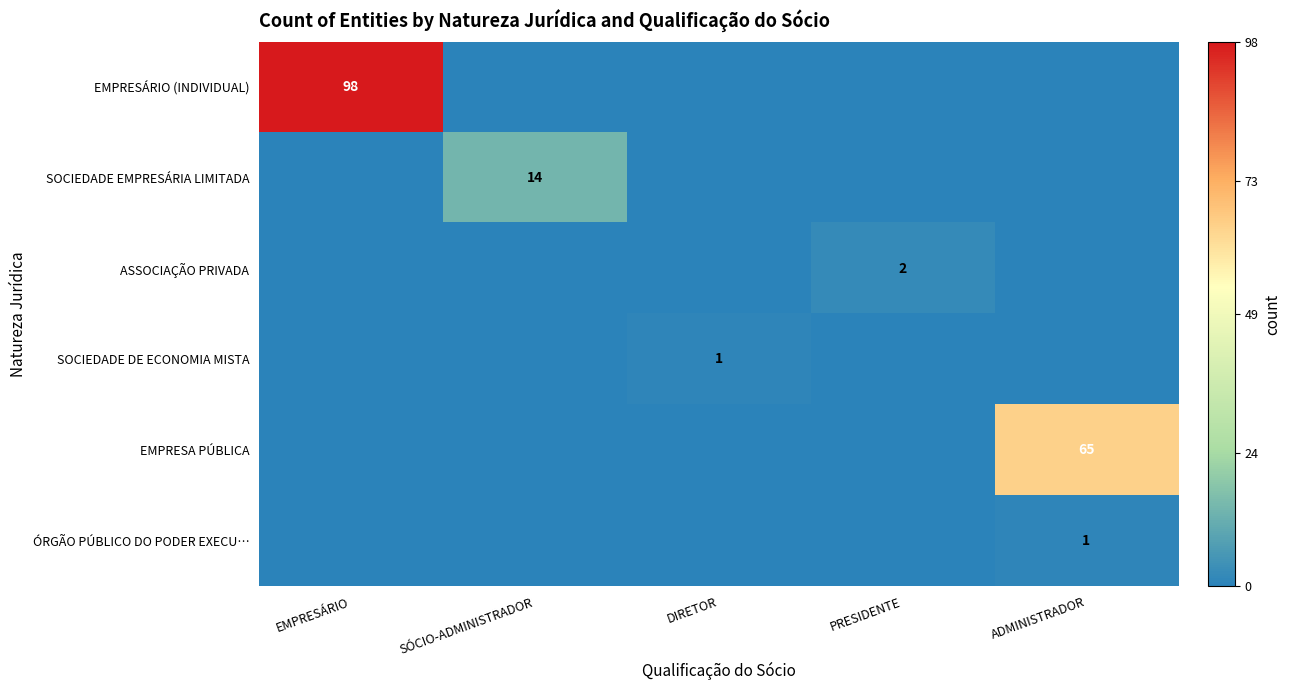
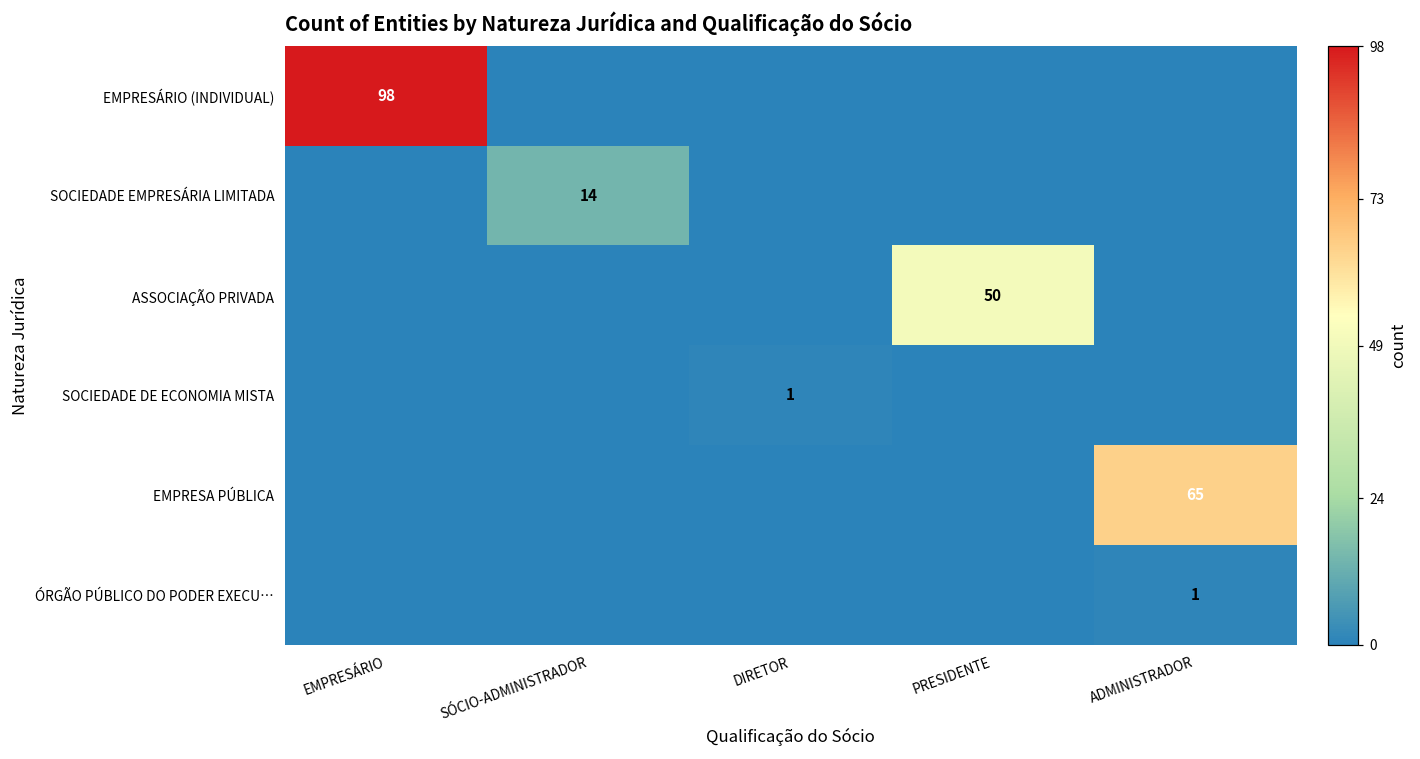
  {
    "EMPRESÁRIO (INDIVIDUAL)": {
      "EMPRESÁRIO": 98
    },
    "SOCIEDADE EMPRESÁRIA LIMITADA": {
      "SÓCIO-ADMINISTRADOR": 14
    },
    "ASSOCIAÇÃO PRIVADA": {
-     "PRESIDENTE": 2
+     "PRESIDENTE": 50
    },
    "SOCIEDADE DE ECONOMIA MISTA": {
      "DIRETOR": 1
    },
    "EMPRESA PÚBLICA": {
      "ADMINISTRADOR": 65
    },
    "ÓRGÃO PÚBLICO DO PODER EXECU…": {
      "ADMINISTRADOR": 1
    }
  }
